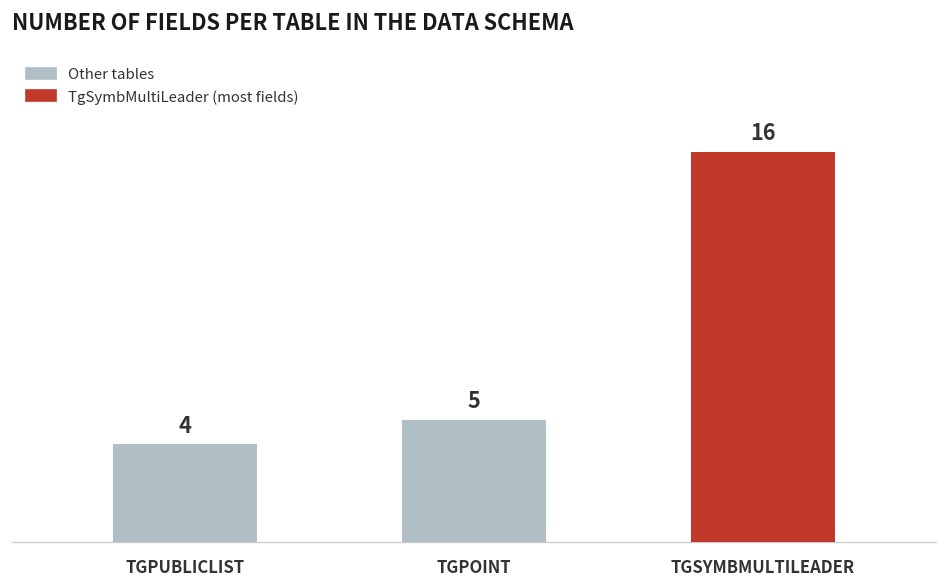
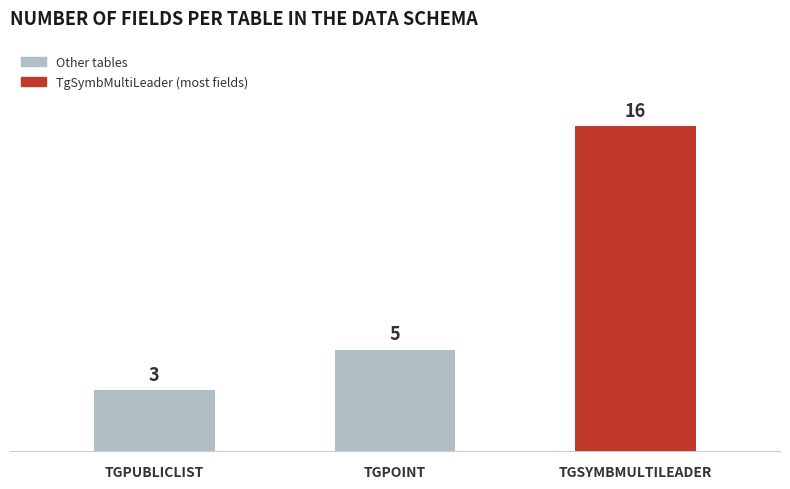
  {
-   "TGPUBLICLIST": 4,
+   "TGPUBLICLIST": 3,
    "TGPOINT": 5,
    "TGSYMBMULTILEADER": 16
  }
